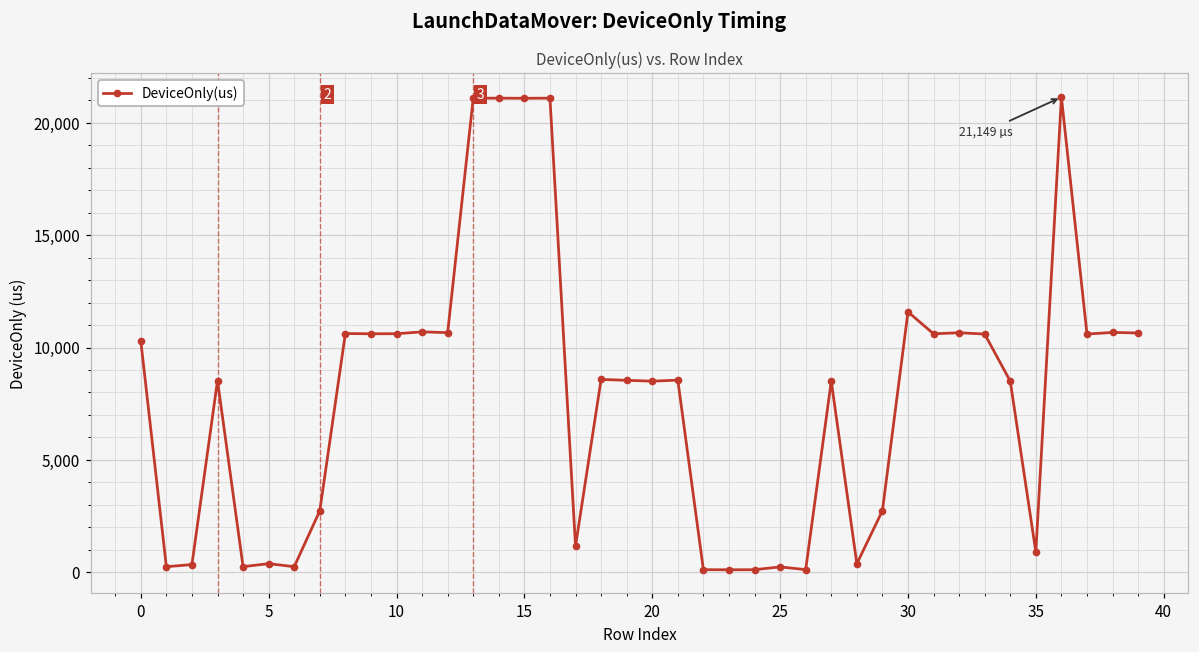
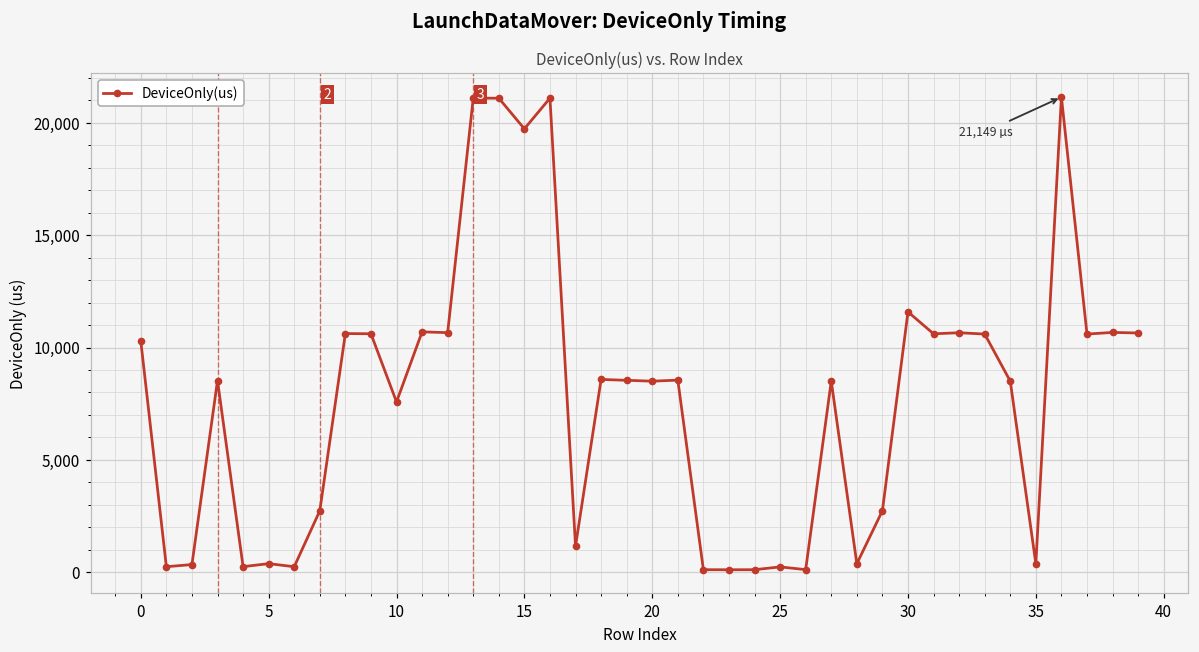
  {
    "0": "10,300",
    "5": "400",
-   "10": "10,600",
-   "15": "21,100",
+   "10": "7,600",
+   "15": "19,700",
    "20": "8,500",
    "25": "200",
    "30": "11,600",
-   "35": "900"
+   "35": "400"
  }
